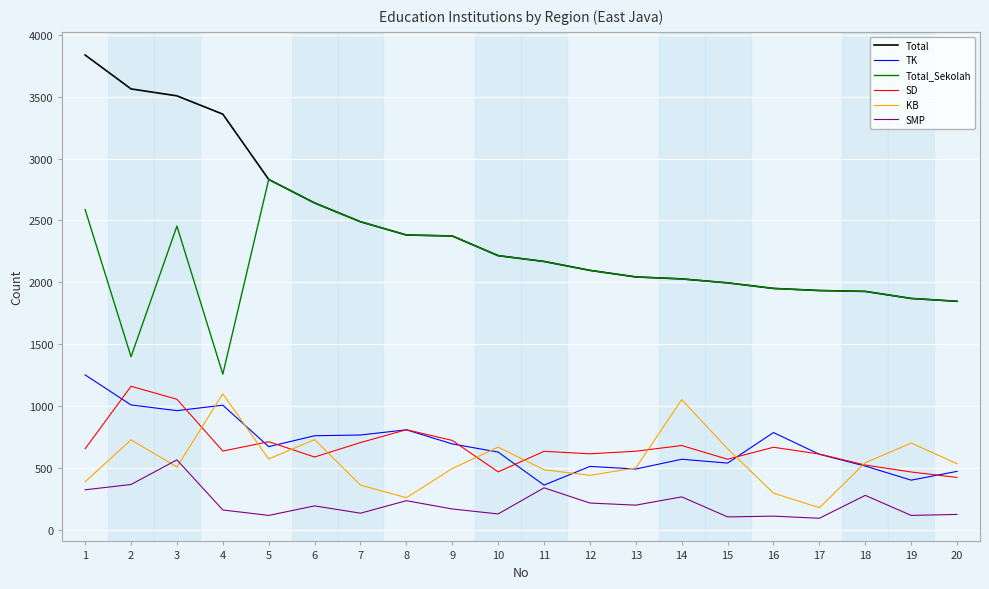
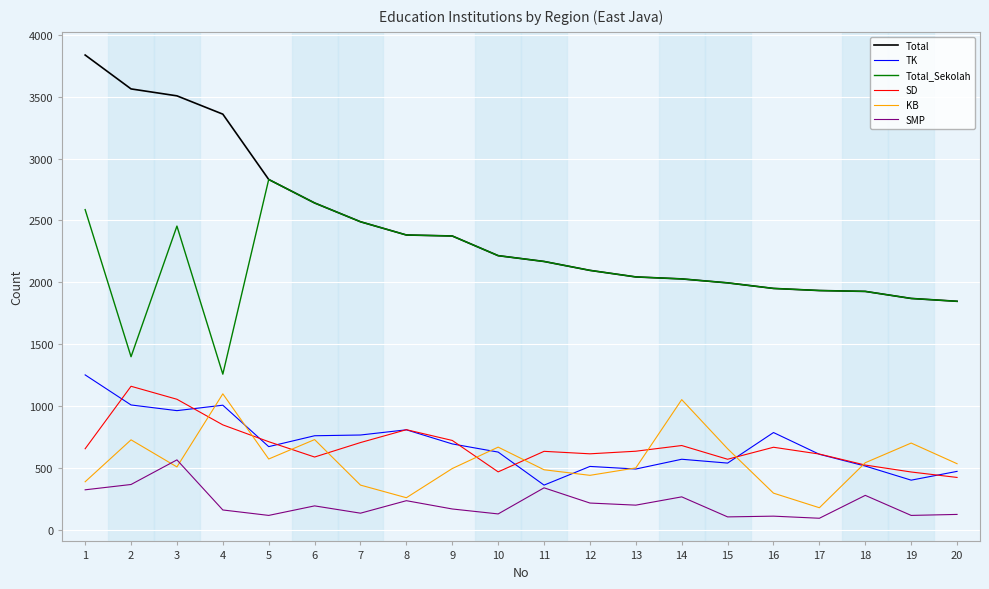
  {
    "Total": {
      "1": 3840,
      "2": 3560,
      "3": 3510,
      "4": 3360
    },
    "TK": {
      "1": 1250,
      "2": 1010,
      "3": 960,
      "4": 1010,
      "5": 670,
      "6": 760,
      "7": 770,
      "9": 690,
      "10": 630,
      "11": 360,
      "12": 510,
      "14": 570,
      "15": 540,
      "16": 790,
      "19": 400,
      "20": 470
    },
    "Total_Sekolah": {
      "1": 2590,
      "2": 1400,
      "3": 2450,
      "4": 1260
    },
    "SD": {
      "1": 650,
      "2": 1160,
      "3": 1050,
-     "4": 640,
+     "4": 850,
      "5": 710,
      "6": 590,
      "7": 700,
      "9": 720,
      "10": 470,
      "11": 630,
      "12": 610,
      "13": 630,
      "14": 680,
      "15": 570,
      "16": 670,
      "19": 470,
      "20": 420
    },
    "KB": {
      "1": 390,
      "2": 730,
      "3": 510,
      "4": 1100,
      "5": 570,
      "6": 730,
      "7": 360,
      "8": 260,
      "9": 490,
      "10": 670,
      "11": 480,
      "12": 440,
      "14": 1050,
      "15": 650,
      "16": 300,
      "17": 180,
      "19": 700,
      "20": 530
    },
    "SMP": {
      "1": 320,
      "2": 370,
      "3": 560,
      "4": 160,
      "5": 120,
      "6": 190,
      "7": 130,
      "8": 230,
      "9": 170,
      "10": 130,
      "11": 340,
      "12": 220,
      "13": 200,
      "14": 270,
      "15": 100,
      "16": 110,
      "17": 90,
      "18": 280,
      "19": 120,
      "20": 120
    }
  }
